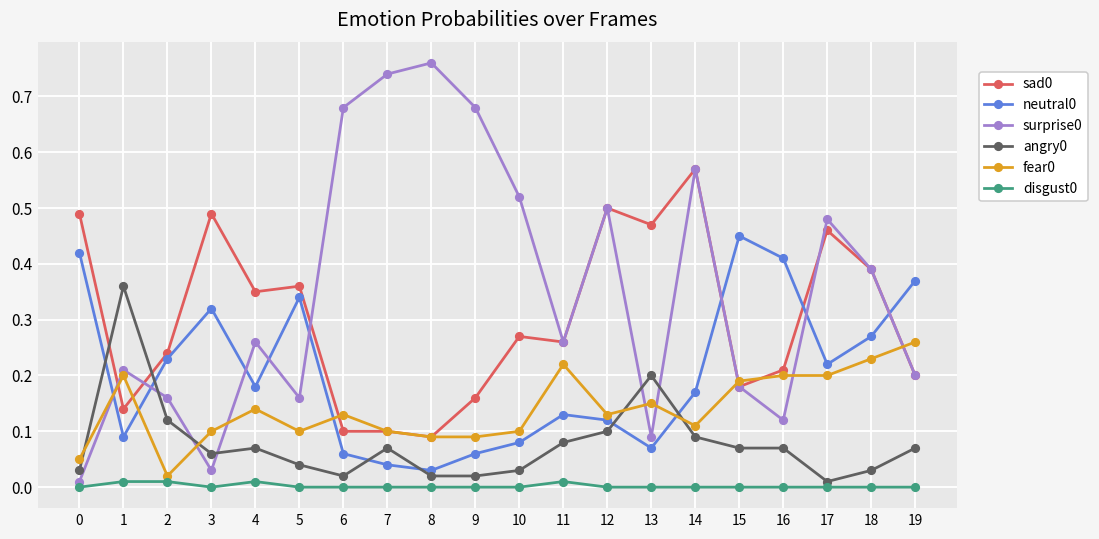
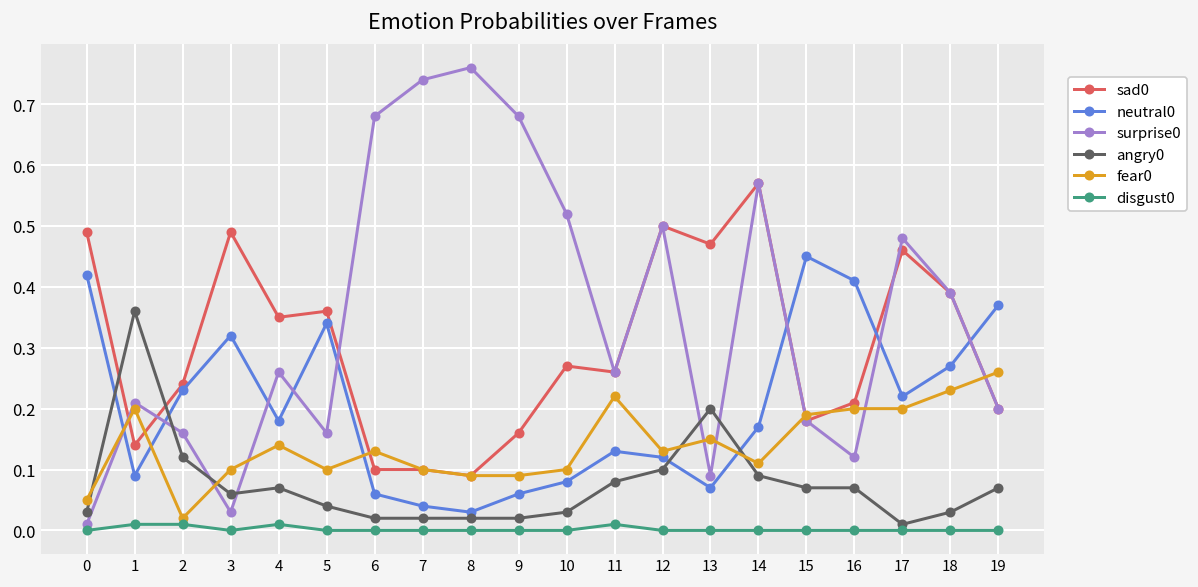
  {
    "sad0": {
      "0": 0.49,
      "1": 0.14,
      "2": 0.24,
      "3": 0.49,
      "4": 0.35,
      "5": 0.36,
      "6": 0.10,
      "9": 0.16,
      "10": 0.27,
      "13": 0.47,
      "16": 0.21,
      "17": 0.46
    },
    "neutral0": {
      "0": 0.42,
      "1": 0.09,
      "2": 0.23,
      "3": 0.32,
      "4": 0.18,
      "5": 0.34,
      "6": 0.06,
      "7": 0.04,
      "8": 0.03,
      "9": 0.06,
      "10": 0.08,
      "11": 0.13,
      "12": 0.12,
      "13": 0.07,
      "14": 0.17,
      "15": 0.45,
      "16": 0.41,
      "17": 0.22,
      "18": 0.27,
      "19": 0.37
    },
    "surprise0": {
      "0": 0.01,
      "1": 0.21,
      "2": 0.16,
      "3": 0.03,
      "4": 0.26,
      "5": 0.16,
      "6": 0.68,
      "7": 0.74,
      "8": 0.76,
      "9": 0.68,
      "10": 0.52,
      "13": 0.09,
      "16": 0.12,
      "17": 0.48
    },
    "angry0": {
      "0": 0.03,
      "1": 0.36,
      "2": 0.12,
      "3": 0.06,
      "4": 0.07,
      "5": 0.04,
      "6": 0.02,
-     "7": 0.07,
+     "7": 0.02,
      "8": 0.02,
      "9": 0.02,
      "10": 0.03,
      "11": 0.08,
      "12": 0.10,
      "13": 0.20,
      "14": 0.09,
      "15": 0.07,
      "16": 0.07,
      "17": 0.01,
      "18": 0.03,
      "19": 0.07
    },
    "fear0": {
      "0": 0.05,
      "1": 0.20,
      "2": 0.02,
      "3": 0.10,
      "4": 0.14,
      "5": 0.10,
      "6": 0.13,
      "9": 0.09,
      "10": 0.10,
      "11": 0.22,
      "12": 0.13,
      "13": 0.15,
      "14": 0.11,
      "15": 0.19,
      "16": 0.20,
      "17": 0.20,
      "18": 0.23,
      "19": 0.26
    },
    "disgust0": {
      "0": 0.00,
      "1": 0.01,
      "2": 0.01,
      "3": 0.00,
      "4": 0.01,
      "5": 0.00,
      "6": 0.00,
      "7": 0.00,
      "8": 0.00,
      "9": 0.00,
      "10": 0.00,
      "11": 0.01,
      "12": 0.00,
      "13": 0.00,
      "14": 0.00,
      "15": 0.00,
      "16": 0.00,
      "17": 0.00,
      "18": 0.00,
      "19": 0.00
    }
  }
